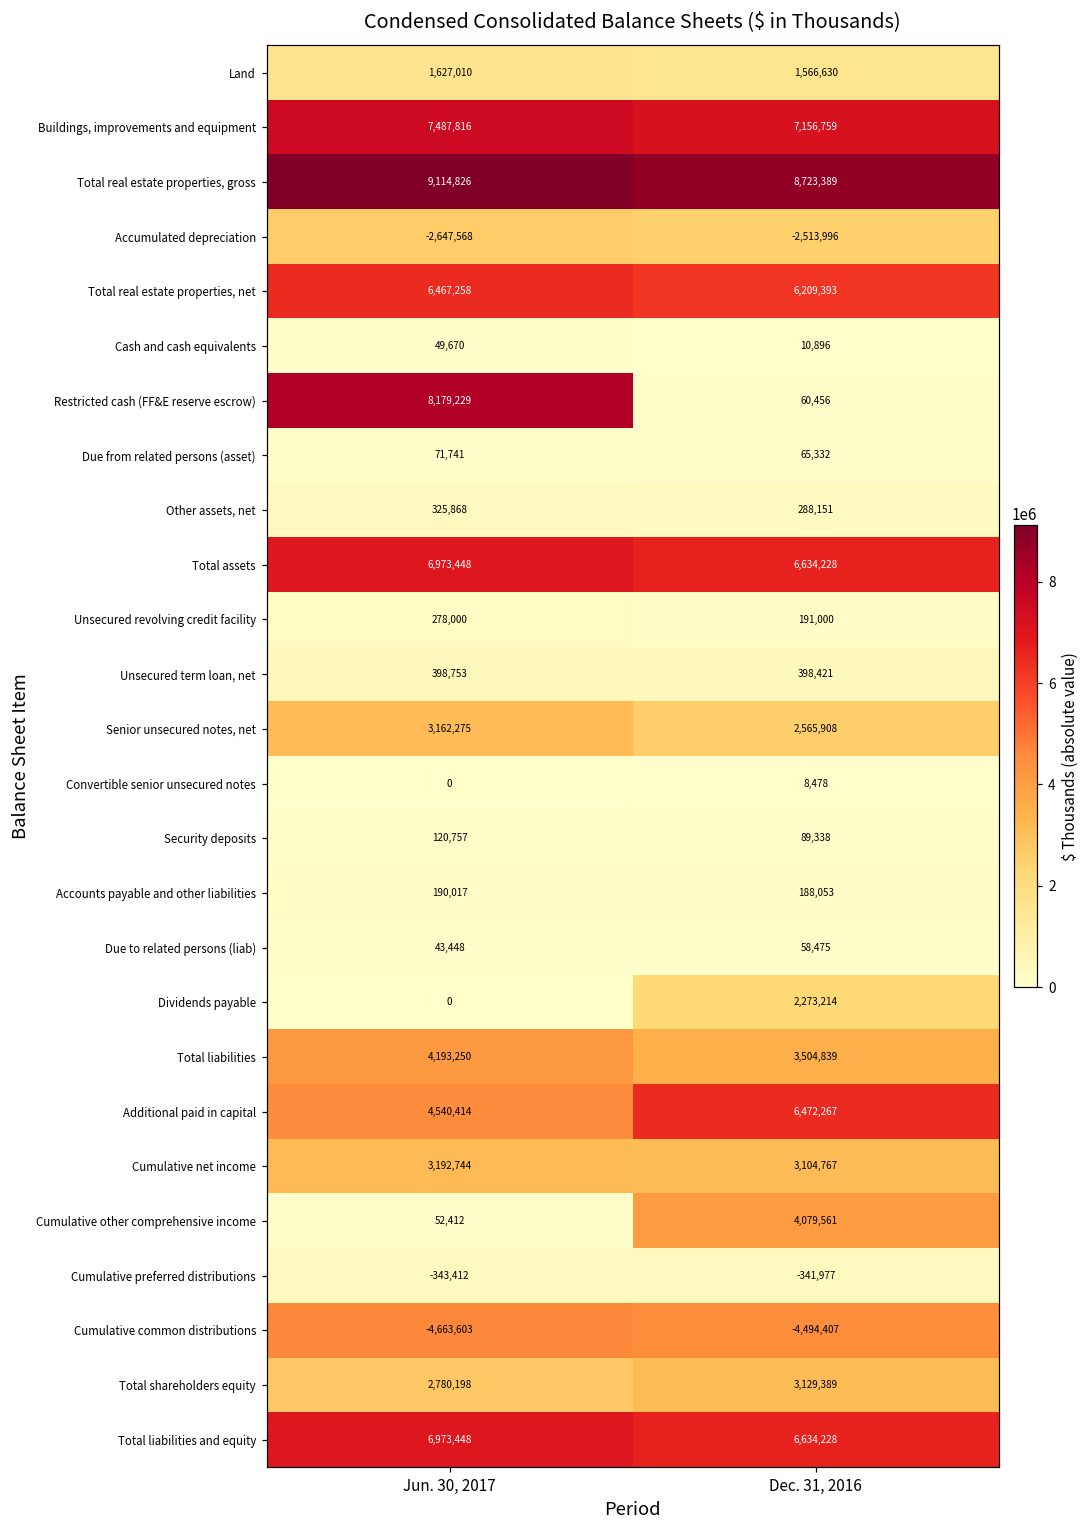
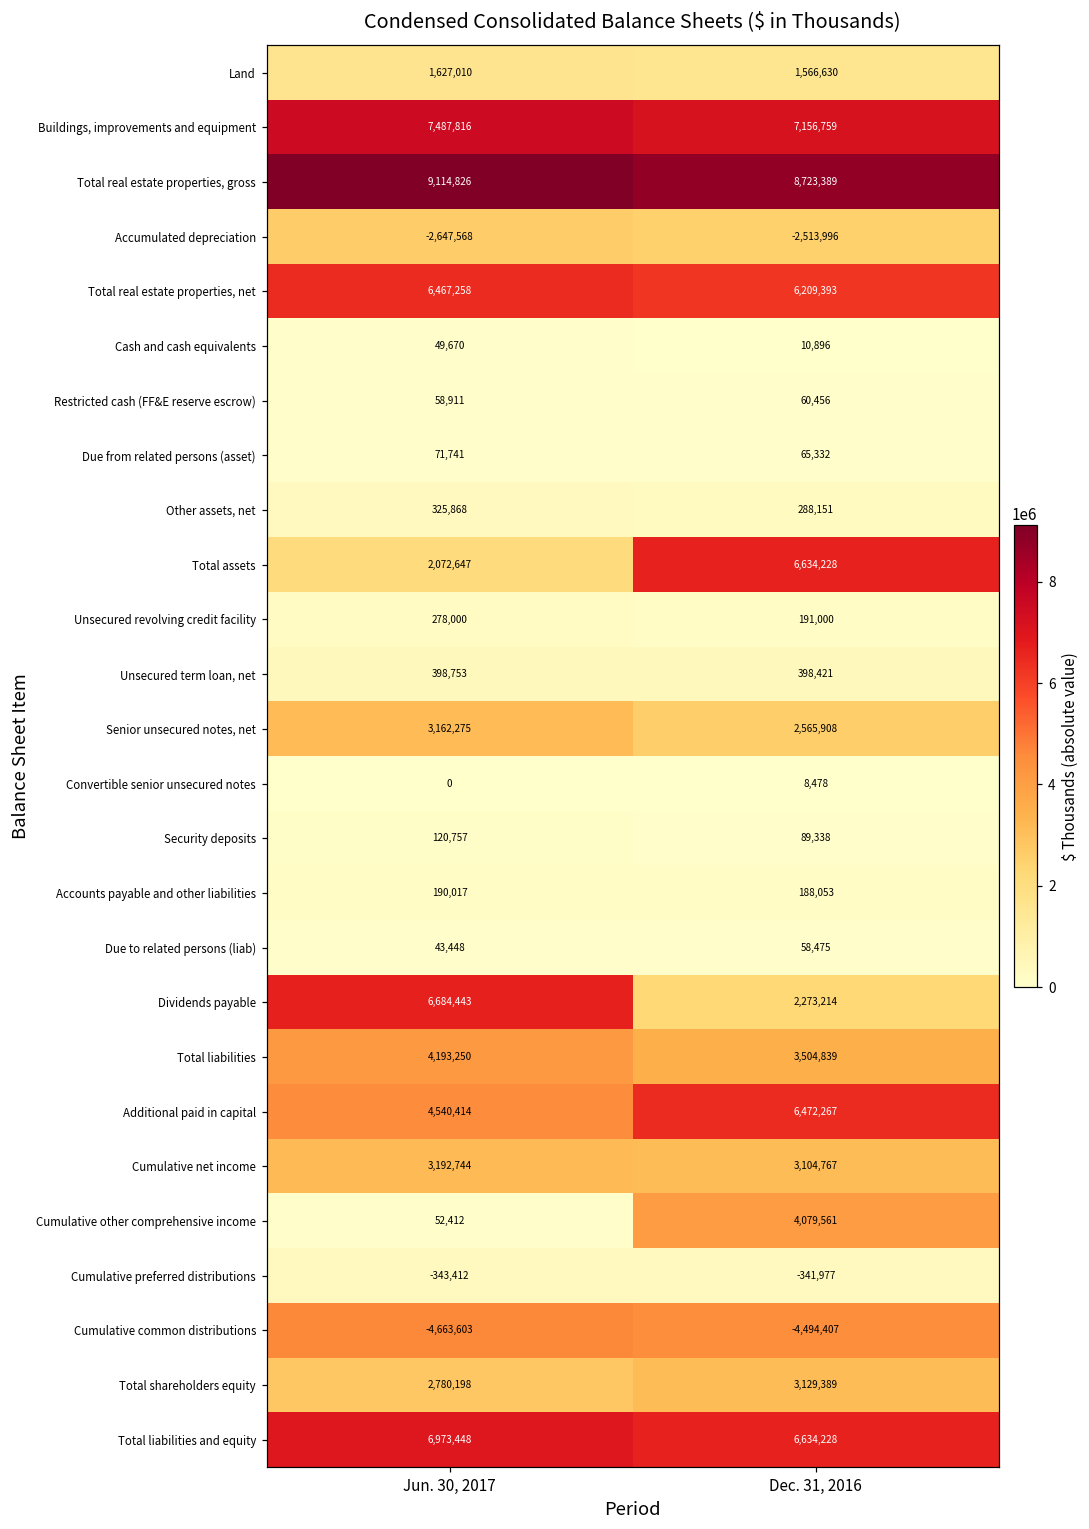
  {
    "Land": {
      "Jun. 30, 2017": "1,627,010",
      "Dec. 31, 2016": "1,566,630"
    },
    "Buildings, improvements and equipment": {
      "Jun. 30, 2017": "7,487,816",
      "Dec. 31, 2016": "7,156,759"
    },
    "Total real estate properties, gross": {
      "Jun. 30, 2017": "9,114,826",
      "Dec. 31, 2016": "8,723,389"
    },
    "Accumulated depreciation": {
      "Jun. 30, 2017": "-2,647,568",
      "Dec. 31, 2016": "-2,513,996"
    },
    "Total real estate properties, net": {
      "Jun. 30, 2017": "6,467,258",
      "Dec. 31, 2016": "6,209,393"
    },
    "Cash and cash equivalents": {
      "Jun. 30, 2017": "49,670",
      "Dec. 31, 2016": "10,896"
    },
    "Restricted cash (FF&E reserve escrow)": {
-     "Jun. 30, 2017": "8,179,229",
+     "Jun. 30, 2017": "58,911",
      "Dec. 31, 2016": "60,456"
    },
    "Due from related persons (asset)": {
      "Jun. 30, 2017": "71,741",
      "Dec. 31, 2016": "65,332"
    },
    "Other assets, net": {
      "Jun. 30, 2017": "325,868",
      "Dec. 31, 2016": "288,151"
    },
    "Total assets": {
-     "Jun. 30, 2017": "6,973,448",
+     "Jun. 30, 2017": "2,072,647",
      "Dec. 31, 2016": "6,634,228"
    },
    "Unsecured revolving credit facility": {
      "Jun. 30, 2017": "278,000",
      "Dec. 31, 2016": "191,000"
    },
    "Unsecured term loan, net": {
      "Jun. 30, 2017": "398,753",
      "Dec. 31, 2016": "398,421"
    },
    "Senior unsecured notes, net": {
      "Jun. 30, 2017": "3,162,275",
      "Dec. 31, 2016": "2,565,908"
    },
    "Convertible senior unsecured notes": {
      "Jun. 30, 2017": "0",
      "Dec. 31, 2016": "8,478"
    },
    "Security deposits": {
      "Jun. 30, 2017": "120,757",
      "Dec. 31, 2016": "89,338"
    },
    "Accounts payable and other liabilities": {
      "Jun. 30, 2017": "190,017",
      "Dec. 31, 2016": "188,053"
    },
    "Due to related persons (liab)": {
      "Jun. 30, 2017": "43,448",
      "Dec. 31, 2016": "58,475"
    },
    "Dividends payable": {
-     "Jun. 30, 2017": "0",
+     "Jun. 30, 2017": "6,684,443",
      "Dec. 31, 2016": "2,273,214"
    },
    "Total liabilities": {
      "Jun. 30, 2017": "4,193,250",
      "Dec. 31, 2016": "3,504,839"
    },
    "Additional paid in capital": {
      "Jun. 30, 2017": "4,540,414",
      "Dec. 31, 2016": "6,472,267"
    },
    "Cumulative net income": {
      "Jun. 30, 2017": "3,192,744",
      "Dec. 31, 2016": "3,104,767"
    },
    "Cumulative other comprehensive income": {
      "Jun. 30, 2017": "52,412",
      "Dec. 31, 2016": "4,079,561"
    },
    "Cumulative preferred distributions": {
      "Jun. 30, 2017": "-343,412",
      "Dec. 31, 2016": "-341,977"
    },
    "Cumulative common distributions": {
      "Jun. 30, 2017": "-4,663,603",
      "Dec. 31, 2016": "-4,494,407"
    },
    "Total shareholders equity": {
      "Jun. 30, 2017": "2,780,198",
      "Dec. 31, 2016": "3,129,389"
    },
    "Total liabilities and equity": {
      "Jun. 30, 2017": "6,973,448",
      "Dec. 31, 2016": "6,634,228"
    }
  }
